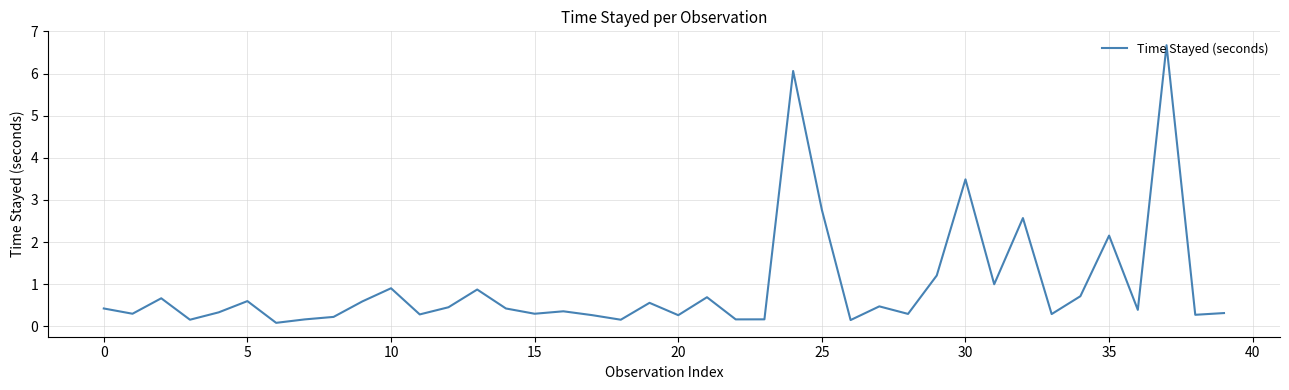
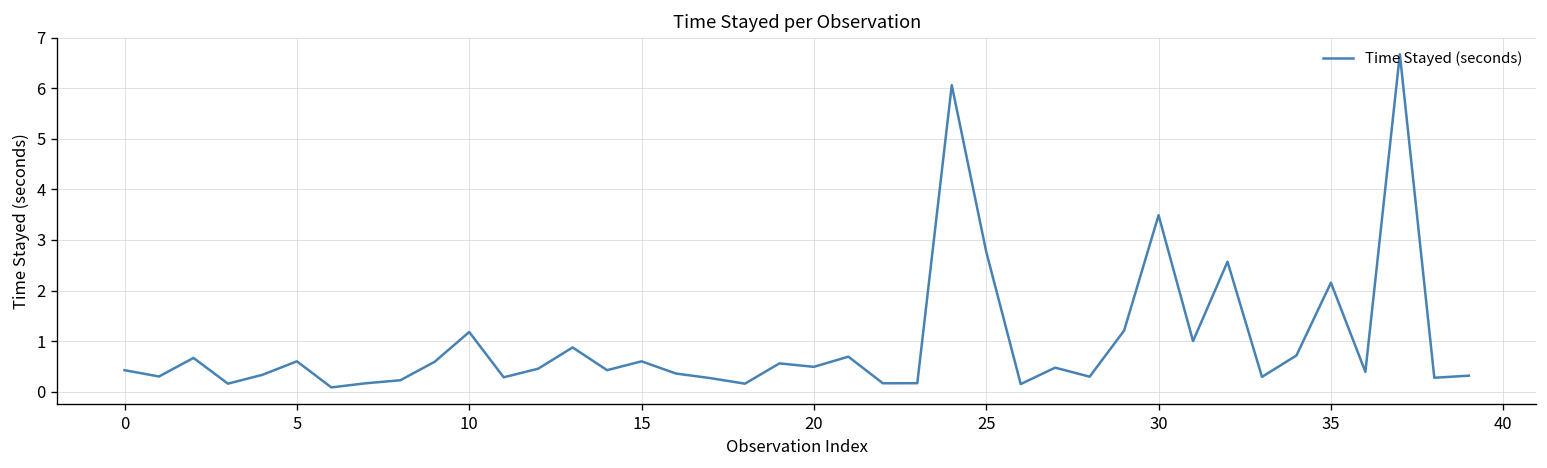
  {
    "0": 0.4,
    "5": 0.6,
-   "10": 0.9,
-   "15": 0.3,
-   "20": 0.3,
+   "10": 1.2,
+   "15": 0.6,
+   "20": 0.5,
    "25": 2.8,
    "30": 3.5,
    "35": 2.2
  }
